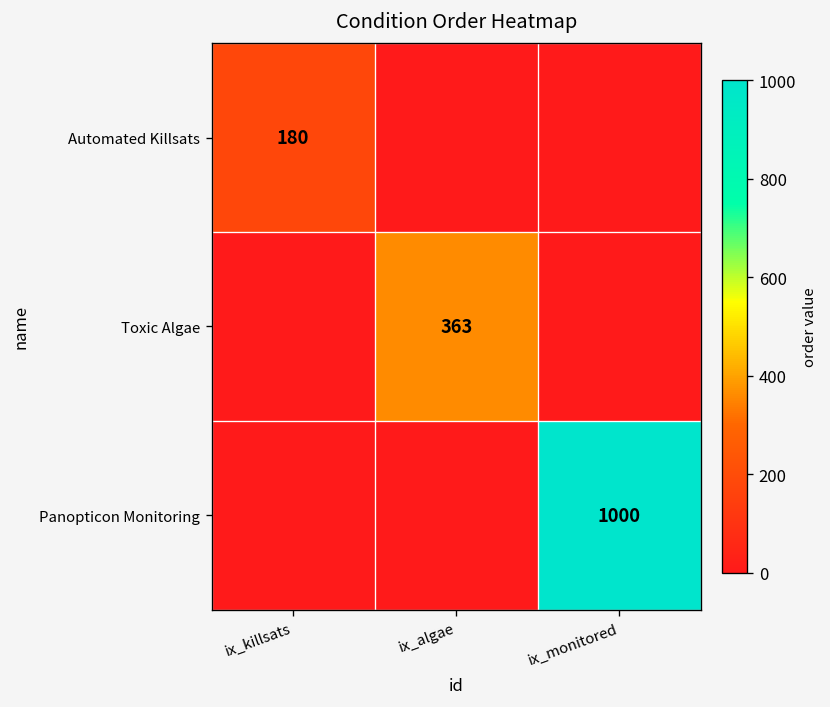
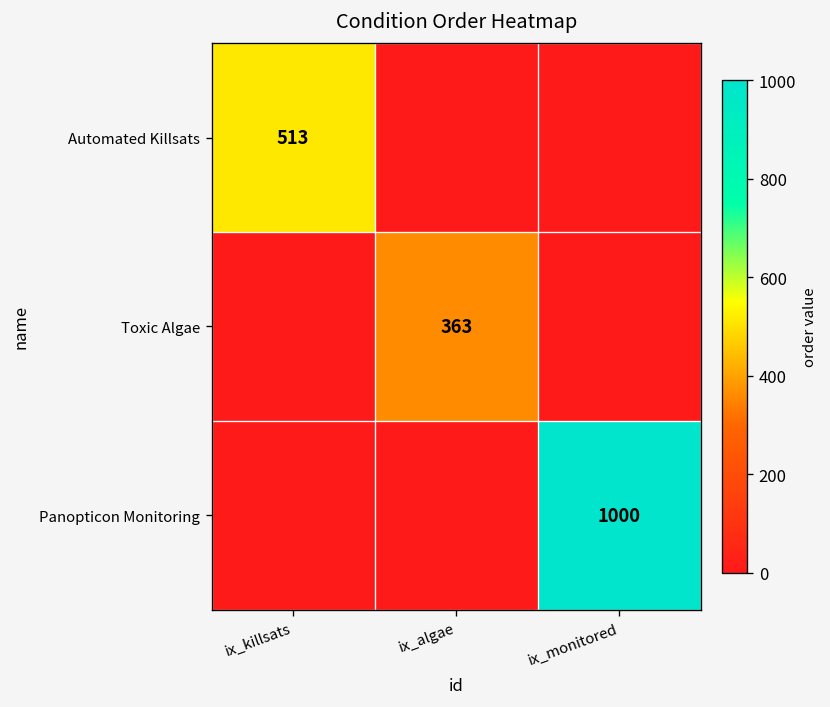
  {
    "Automated Killsats": {
-     "ix_killsats": 180
+     "ix_killsats": 513
    },
    "Toxic Algae": {
      "ix_algae": 363
    },
    "Panopticon Monitoring": {
      "ix_monitored": 1000
    }
  }
